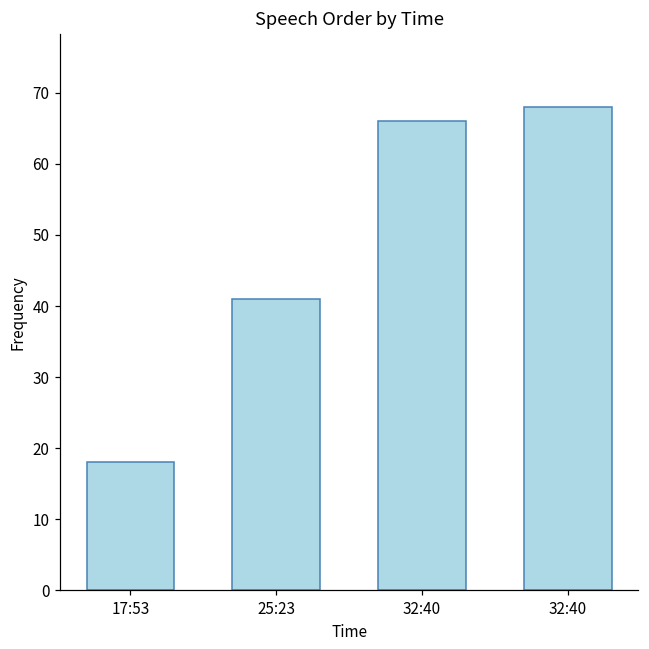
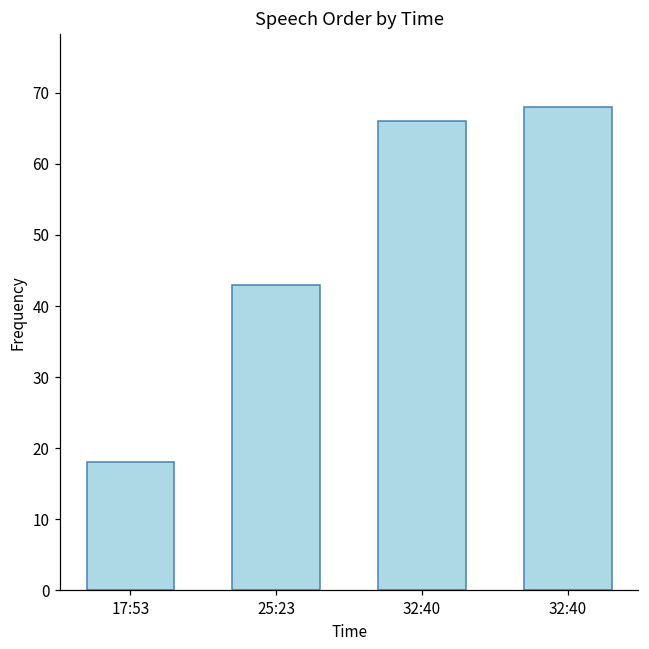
  {
    "17:53": 18,
-   "25:23": 41
+   "25:23": 43
  }
